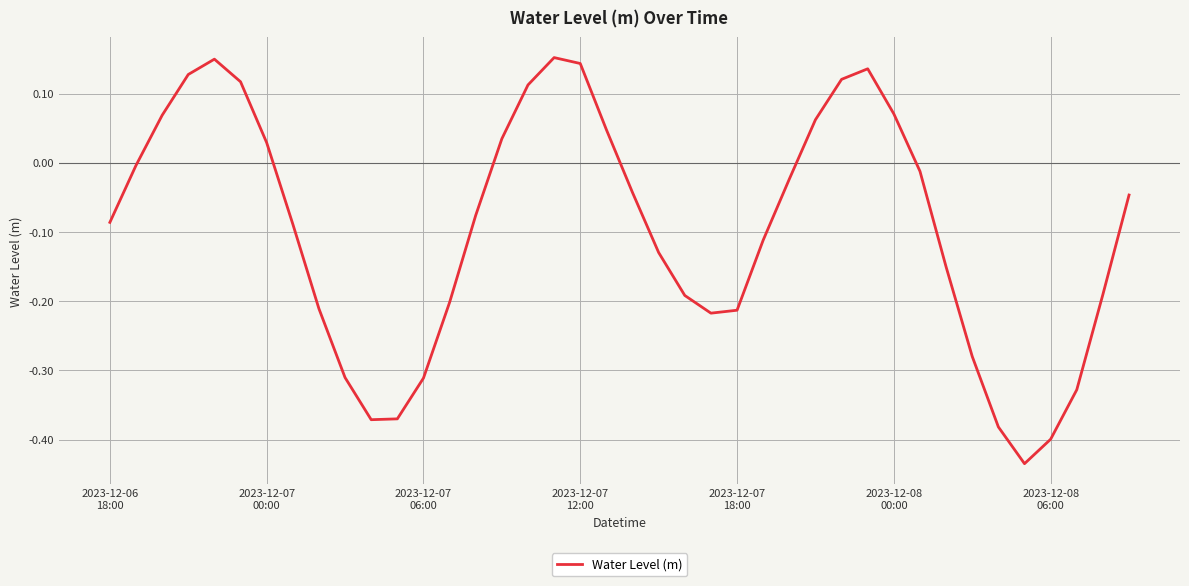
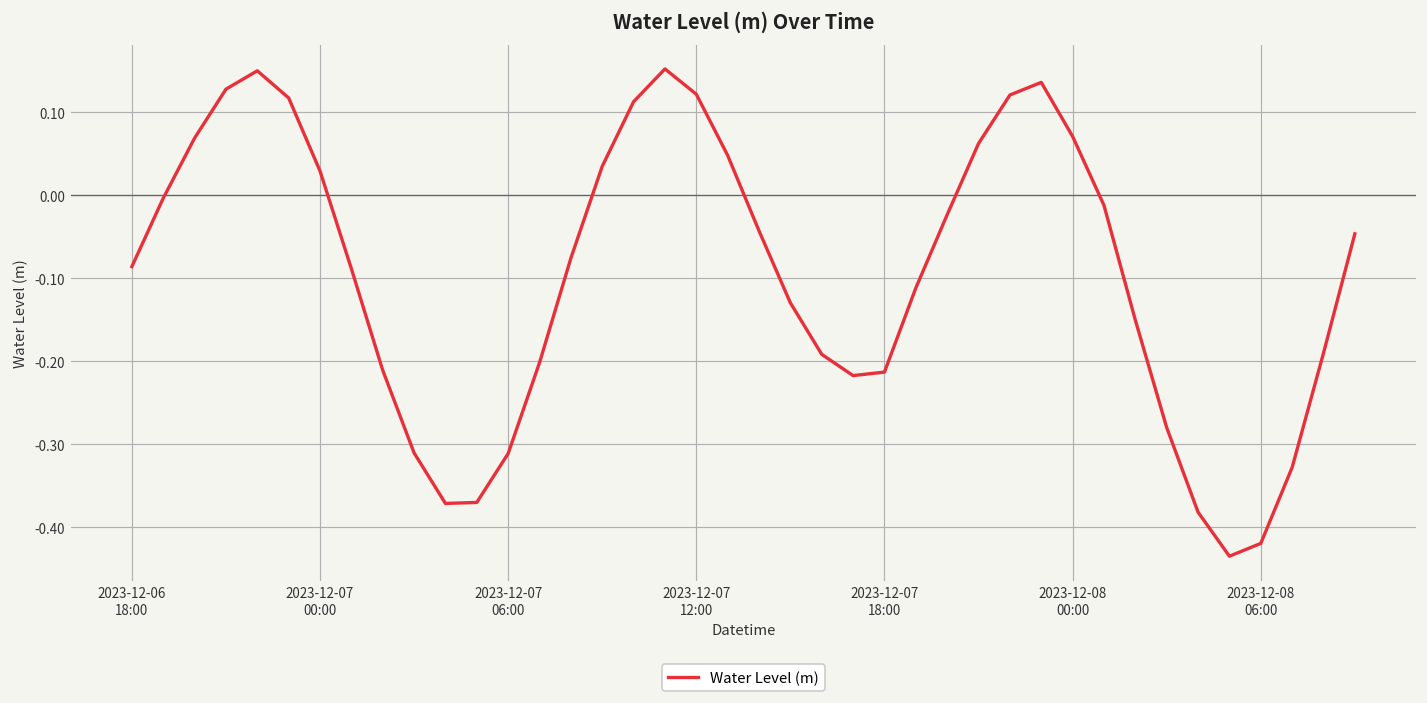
  {
    "2023-12-06 18:00": -0.09,
    "2023-12-07 00:00": 0.03,
    "2023-12-07 06:00": -0.31,
-   "2023-12-07 12:00": 0.14,
+   "2023-12-07 12:00": 0.12,
    "2023-12-07 18:00": -0.21,
    "2023-12-08 00:00": 0.07,
-   "2023-12-08 06:00": -0.40
+   "2023-12-08 06:00": -0.42
  }
